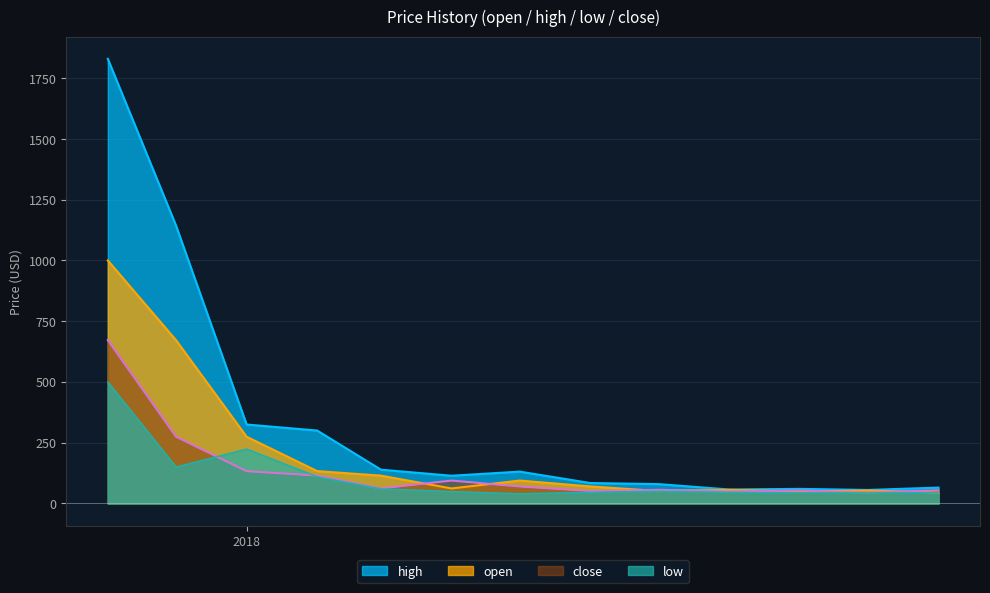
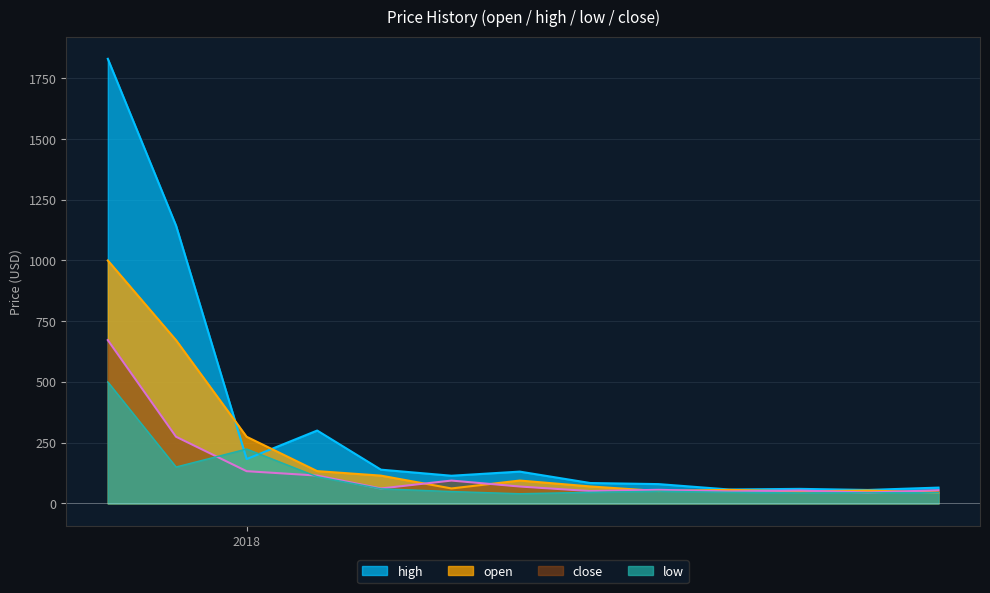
  {
    "high": {
-     "2018": 320
+     "2018": 180
    },
    "open": {
      "2018": 270
    },
    "close": {
      "2018": 130
    },
    "low": {
      "2018": 220
    }
  }
